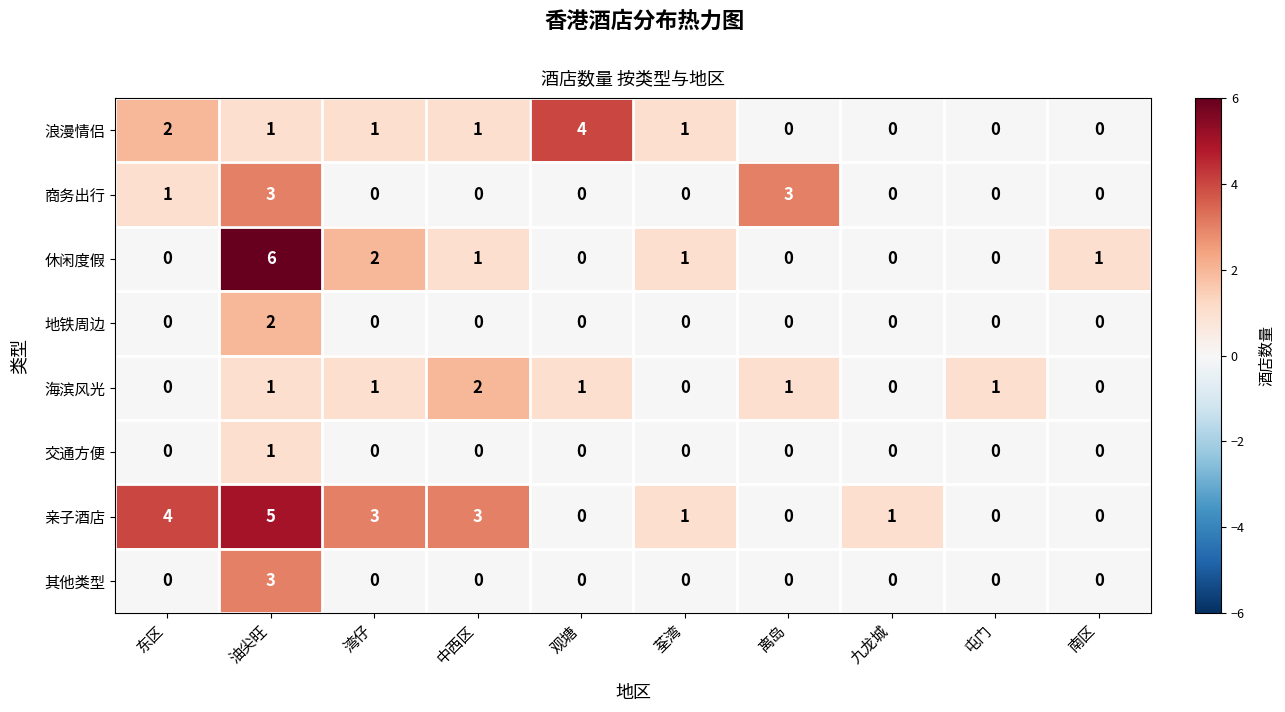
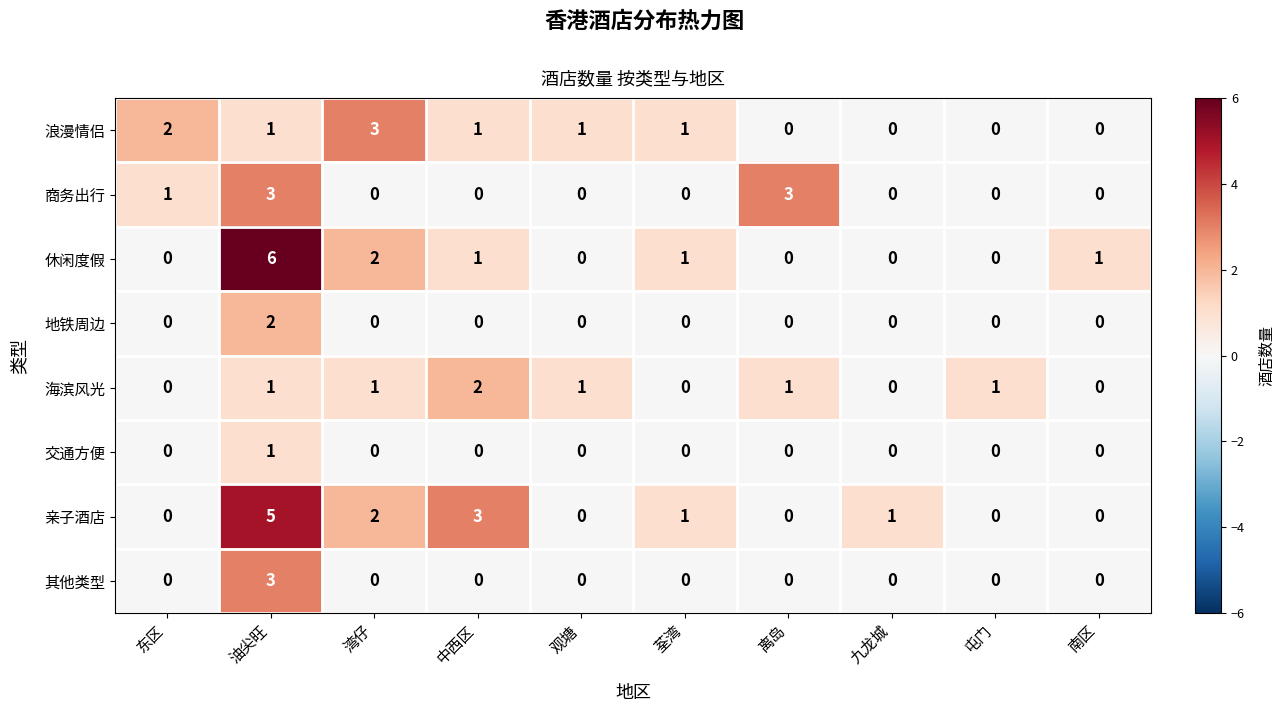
  {
    "浪漫情侣": {
      "东区": 2,
      "油尖旺": 1,
-     "湾仔": 1,
+     "湾仔": 3,
      "中西区": 1,
-     "观塘": 4,
+     "观塘": 1,
      "荃湾": 1,
      "离岛": 0,
      "九龙城": 0,
      "屯门": 0,
      "南区": 0
    },
    "商务出行": {
      "东区": 1,
      "油尖旺": 3,
      "湾仔": 0,
      "中西区": 0,
      "观塘": 0,
      "荃湾": 0,
      "离岛": 3,
      "九龙城": 0,
      "屯门": 0,
      "南区": 0
    },
    "休闲度假": {
      "东区": 0,
      "油尖旺": 6,
      "湾仔": 2,
      "中西区": 1,
      "观塘": 0,
      "荃湾": 1,
      "离岛": 0,
      "九龙城": 0,
      "屯门": 0,
      "南区": 1
    },
    "地铁周边": {
      "东区": 0,
      "油尖旺": 2,
      "湾仔": 0,
      "中西区": 0,
      "观塘": 0,
      "荃湾": 0,
      "离岛": 0,
      "九龙城": 0,
      "屯门": 0,
      "南区": 0
    },
    "海滨风光": {
      "东区": 0,
      "油尖旺": 1,
      "湾仔": 1,
      "中西区": 2,
      "观塘": 1,
      "荃湾": 0,
      "离岛": 1,
      "九龙城": 0,
      "屯门": 1,
      "南区": 0
    },
    "交通方便": {
      "东区": 0,
      "油尖旺": 1,
      "湾仔": 0,
      "中西区": 0,
      "观塘": 0,
      "荃湾": 0,
      "离岛": 0,
      "九龙城": 0,
      "屯门": 0,
      "南区": 0
    },
    "亲子酒店": {
-     "东区": 4,
+     "东区": 0,
      "油尖旺": 5,
-     "湾仔": 3,
+     "湾仔": 2,
      "中西区": 3,
      "观塘": 0,
      "荃湾": 1,
      "离岛": 0,
      "九龙城": 1,
      "屯门": 0,
      "南区": 0
    },
    "其他类型": {
      "东区": 0,
      "油尖旺": 3,
      "湾仔": 0,
      "中西区": 0,
      "观塘": 0,
      "荃湾": 0,
      "离岛": 0,
      "九龙城": 0,
      "屯门": 0,
      "南区": 0
    }
  }
